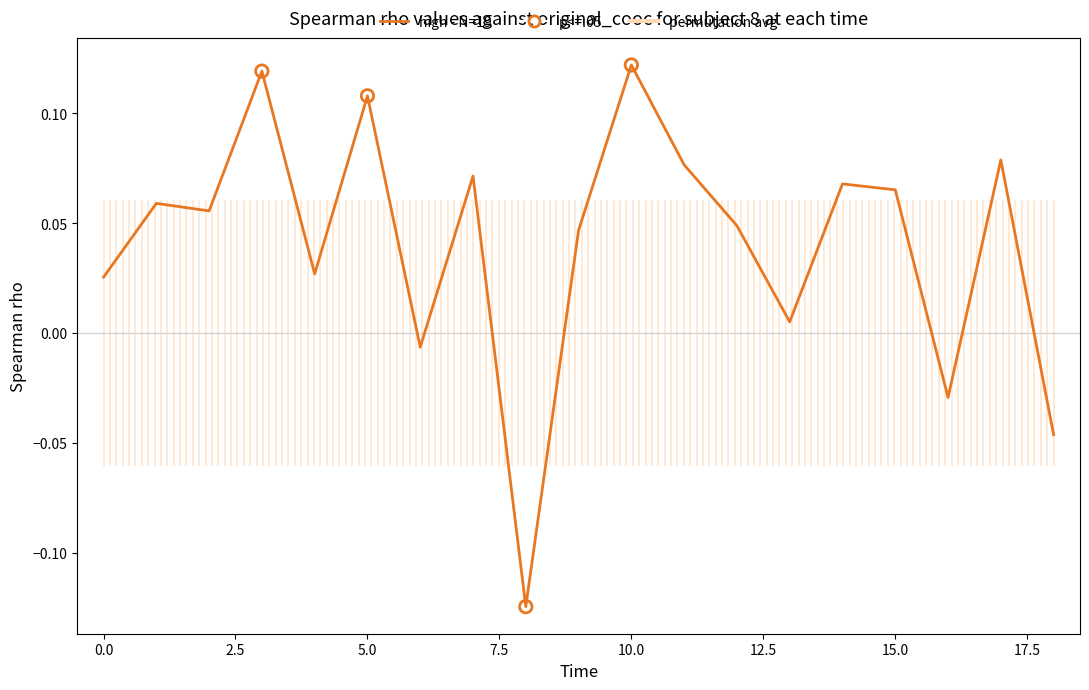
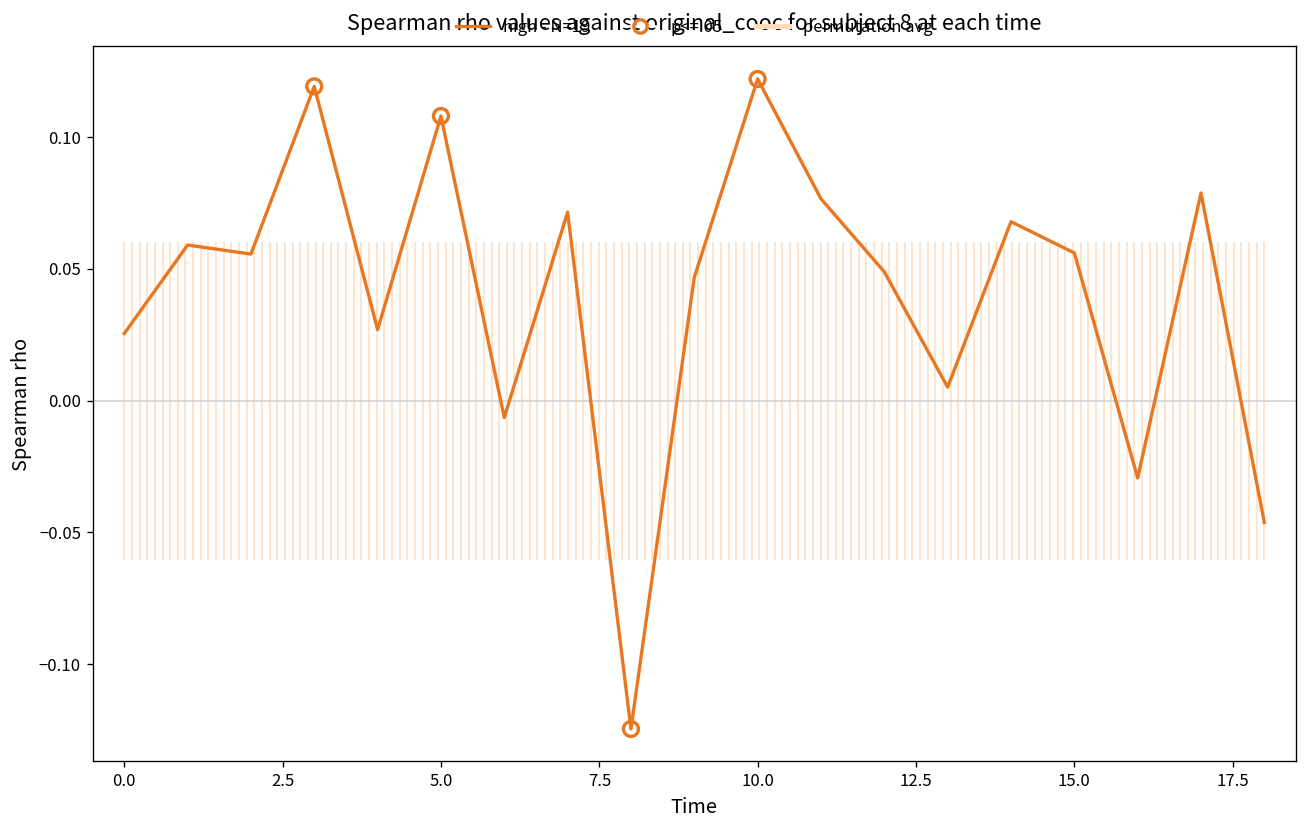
  {
    "high - N=19": {
      "0.0": 0.025,
-     "15.0": 0.065
+     "15.0": 0.056
    }
  }
